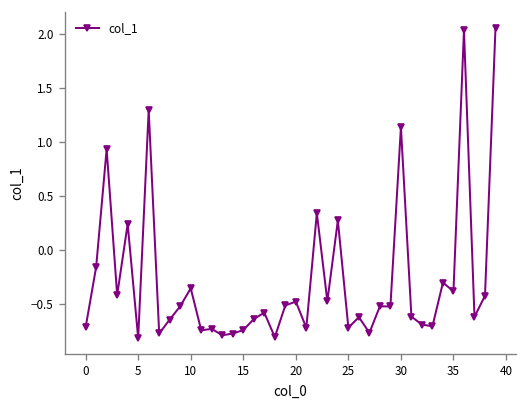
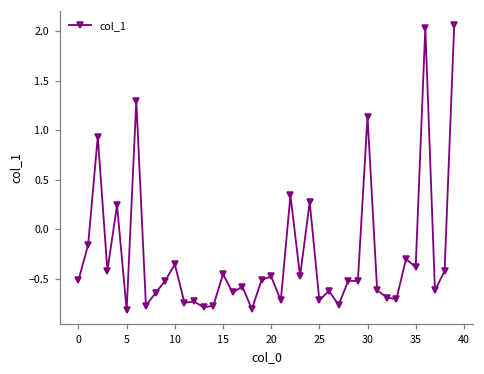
  {
-   "0": -0.7,
+   "0": -0.5,
    "5": -0.8,
    "10": -0.4,
-   "15": -0.7,
+   "15": -0.5,
    "20": -0.5,
    "25": -0.7,
    "30": 1.1,
    "35": -0.4
  }
